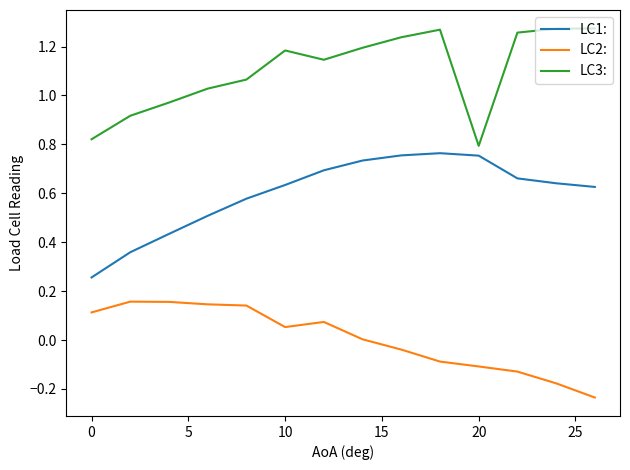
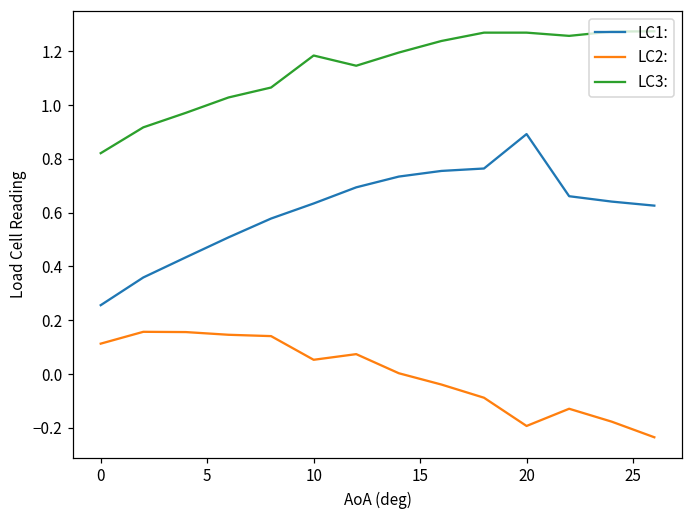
  {
    "LC1:": {
      "0": 0.26,
      "10": 0.63,
-     "20": 0.75
+     "20": 0.89
    },
    "LC2:": {
      "0": 0.11,
      "10": 0.05,
-     "20": -0.11
+     "20": -0.19
    },
    "LC3:": {
      "0": 0.82,
      "10": 1.18,
-     "20": 0.79
+     "20": 1.27
    }
  }
